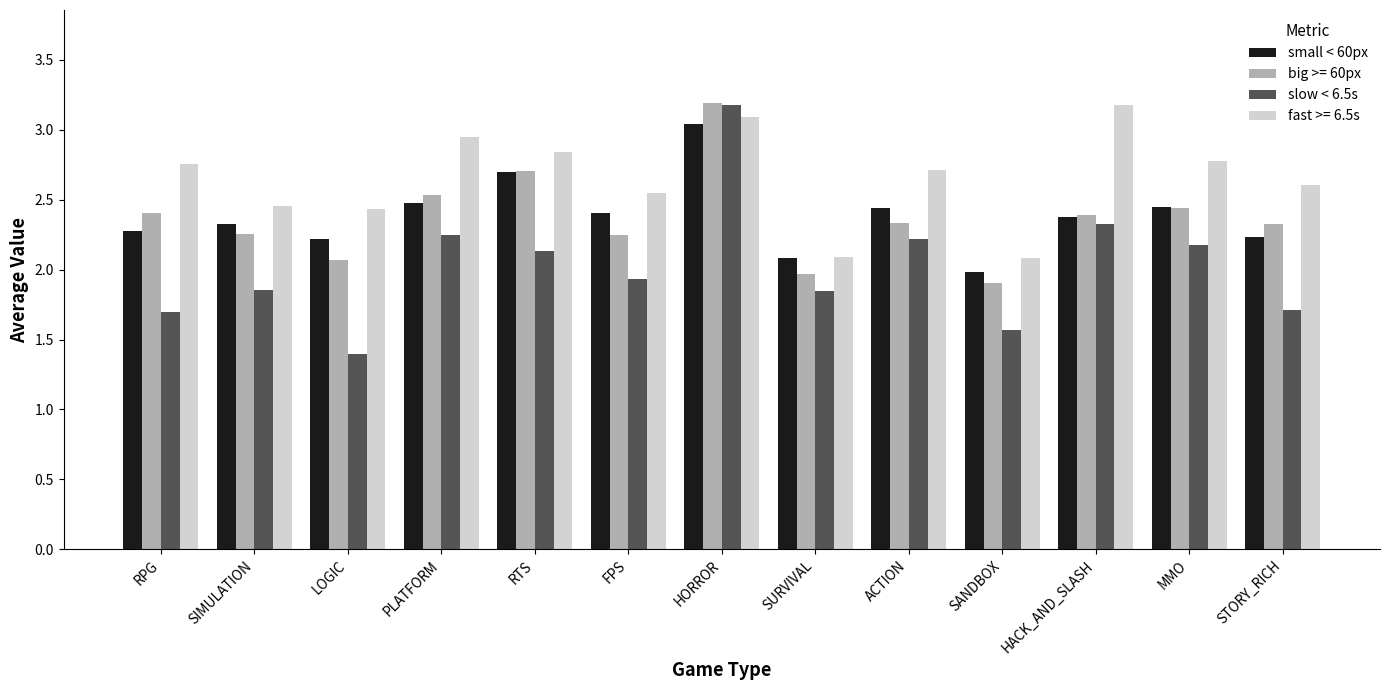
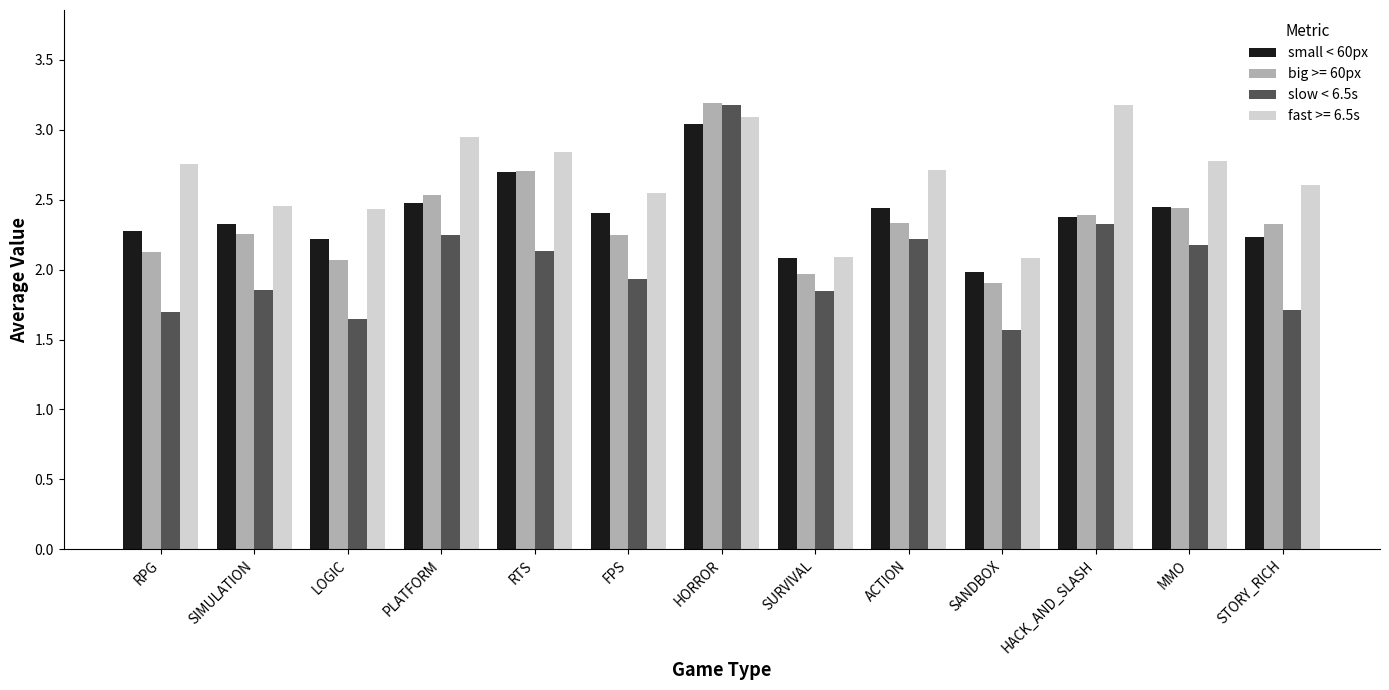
  {
    "small < 60px": {
      "RPG": 2.27,
      "SIMULATION": 2.32,
      "LOGIC": 2.22,
      "PLATFORM": 2.48,
      "RTS": 2.70,
      "FPS": 2.41,
      "HORROR": 3.04,
      "SURVIVAL": 2.08,
      "ACTION": 2.44,
      "SANDBOX": 1.98,
      "HACK_AND_SLASH": 2.38,
      "MMO": 2.45,
      "STORY_RICH": 2.23
    },
    "big >= 60px": {
-     "RPG": 2.41,
+     "RPG": 2.13,
      "SIMULATION": 2.25,
      "LOGIC": 2.07,
      "PLATFORM": 2.53,
      "RTS": 2.70,
      "FPS": 2.25,
      "HORROR": 3.19,
      "SURVIVAL": 1.97,
      "ACTION": 2.34,
      "SANDBOX": 1.90,
      "HACK_AND_SLASH": 2.39,
      "MMO": 2.44,
      "STORY_RICH": 2.33
    },
    "slow < 6.5s": {
      "RPG": 1.70,
      "SIMULATION": 1.86,
-     "LOGIC": 1.39,
+     "LOGIC": 1.65,
      "PLATFORM": 2.25,
      "RTS": 2.13,
      "FPS": 1.93,
      "HORROR": 3.18,
      "SURVIVAL": 1.85,
      "ACTION": 2.22,
      "SANDBOX": 1.57,
      "HACK_AND_SLASH": 2.33,
      "MMO": 2.18,
      "STORY_RICH": 1.71
    },
    "fast >= 6.5s": {
      "RPG": 2.75,
      "SIMULATION": 2.45,
      "LOGIC": 2.44,
      "PLATFORM": 2.95,
      "RTS": 2.84,
      "FPS": 2.55,
      "HORROR": 3.09,
      "SURVIVAL": 2.09,
      "ACTION": 2.71,
      "SANDBOX": 2.09,
      "HACK_AND_SLASH": 3.18,
      "MMO": 2.78,
      "STORY_RICH": 2.61
    }
  }
